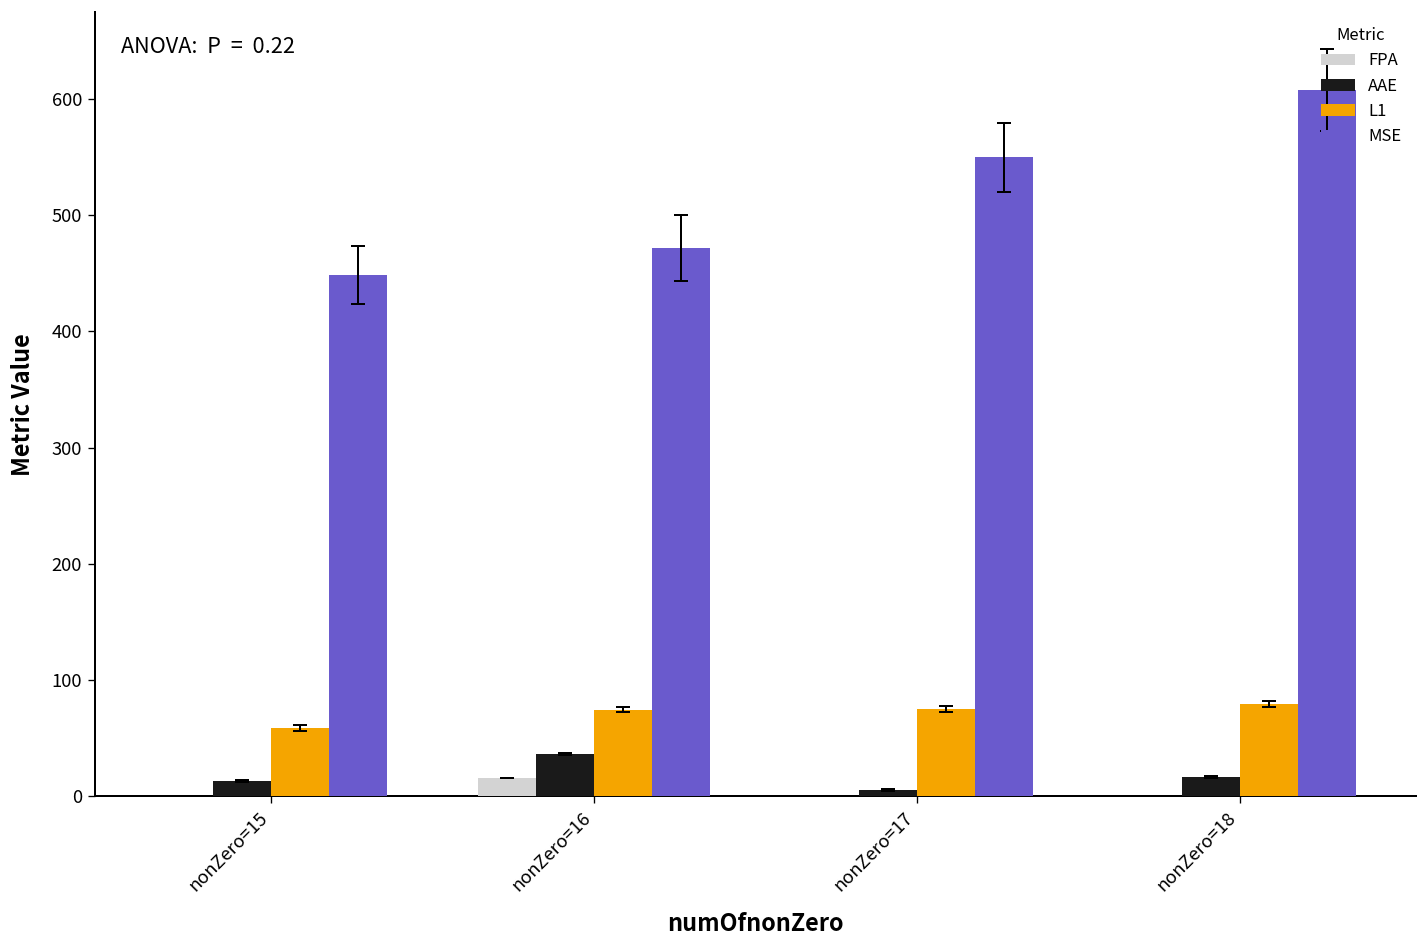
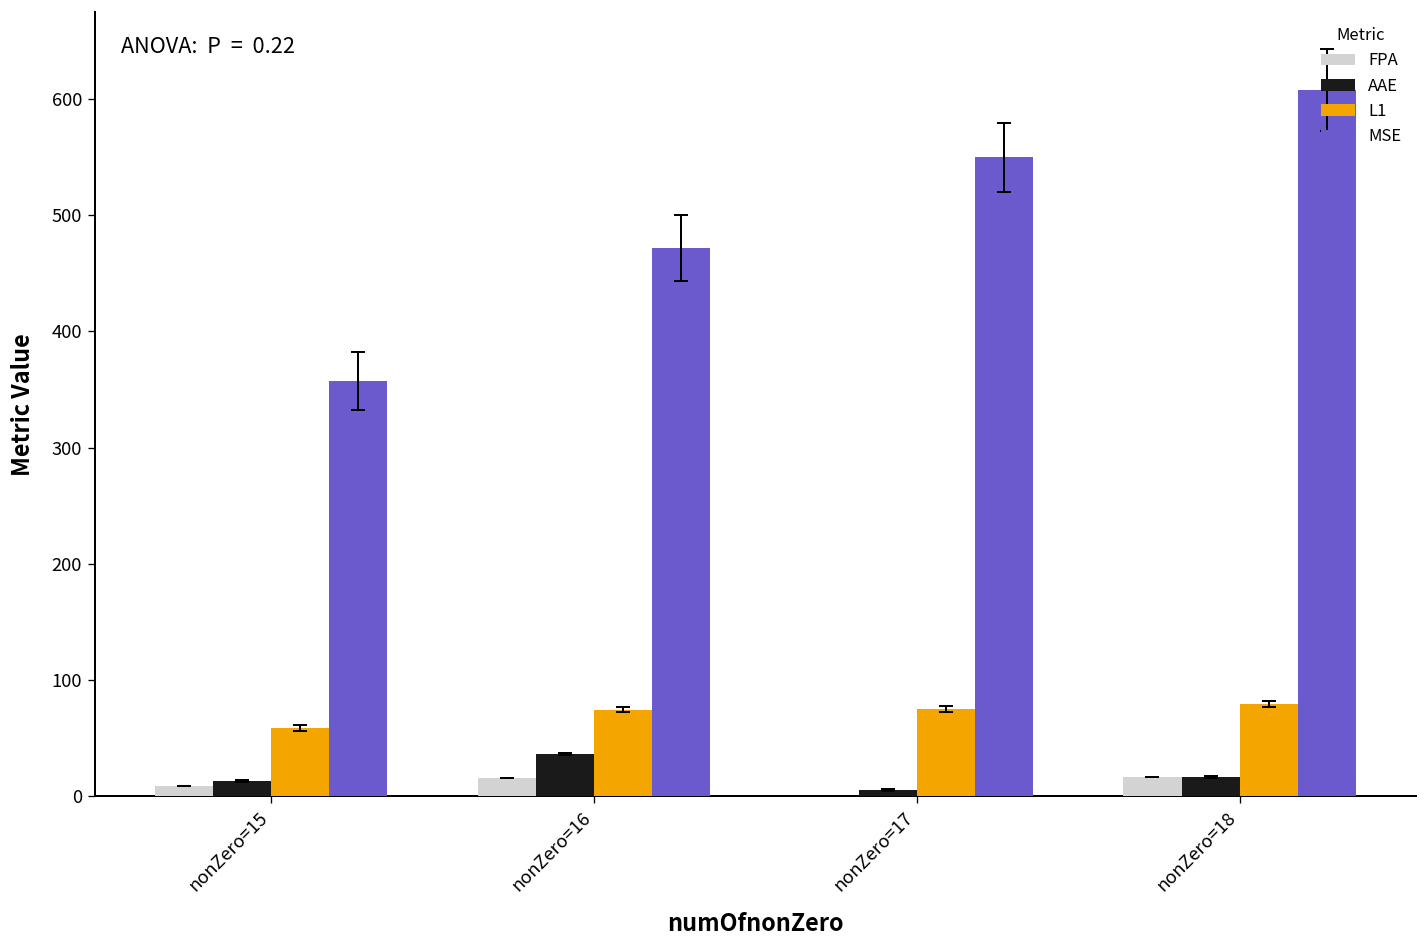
  {
    "FPA": {
-     "nonZero=15": 0,
+     "nonZero=15": 10,
      "nonZero=16": 20,
-     "nonZero=18": 0
+     "nonZero=18": 20
    },
    "AAE": {
      "nonZero=15": 10,
      "nonZero=16": 40,
      "nonZero=17": 10,
      "nonZero=18": 20
    },
    "L1": {
      "nonZero=15": 60,
      "nonZero=16": 70,
      "nonZero=17": 80,
      "nonZero=18": 80
    },
    "MSE": {
-     "nonZero=15": 450,
+     "nonZero=15": 360,
      "nonZero=16": 470,
      "nonZero=17": 550,
      "nonZero=18": 610
    }
  }
